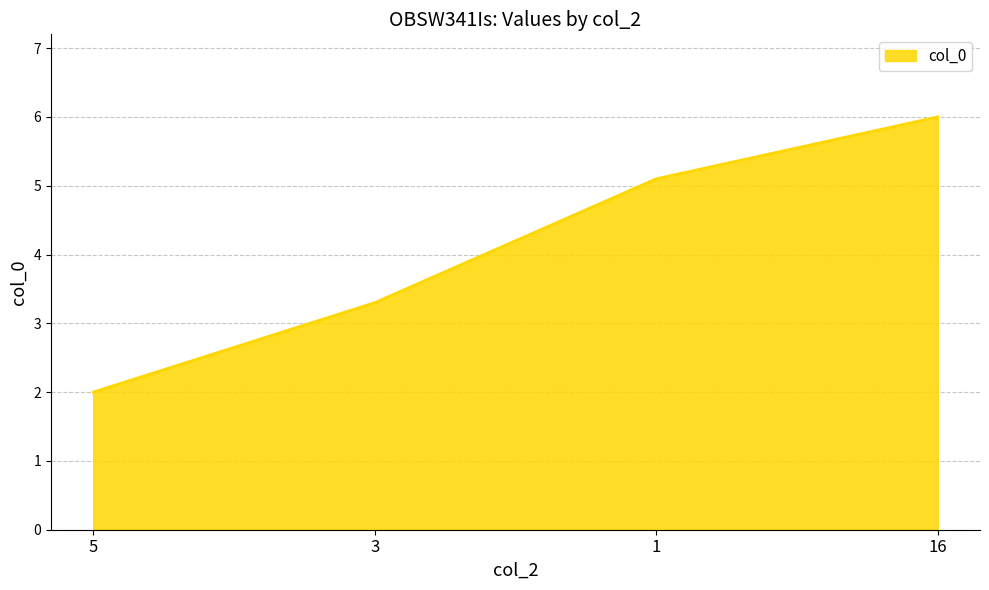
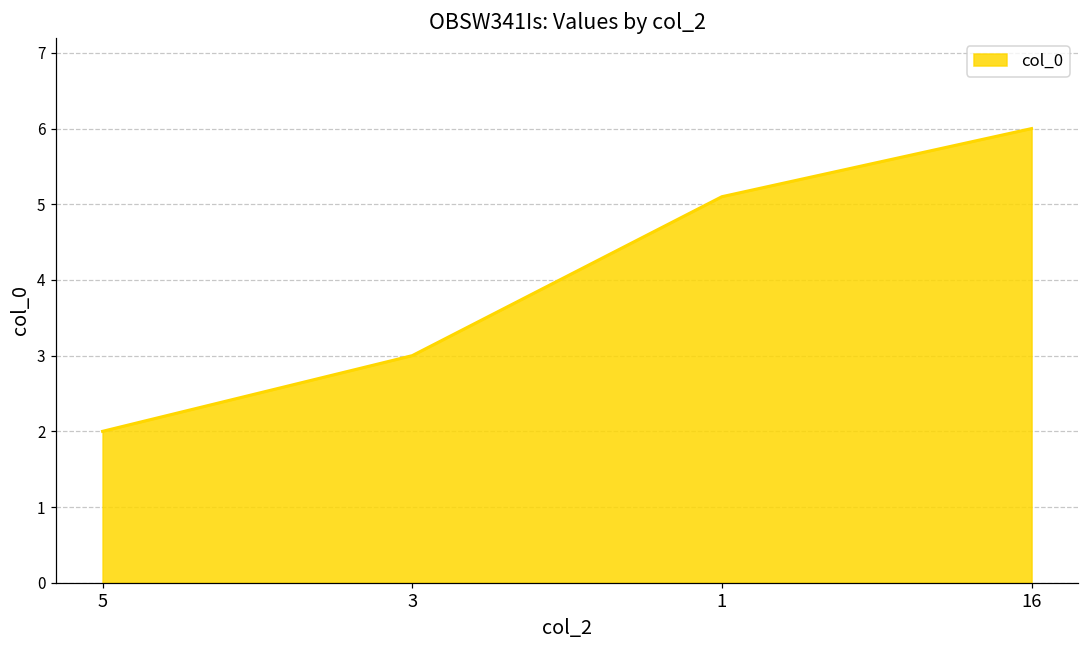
  {
    "5": 2.0,
-   "3": 3.3,
+   "3": 3.0,
    "1": 5.1,
    "16": 6.0
  }
